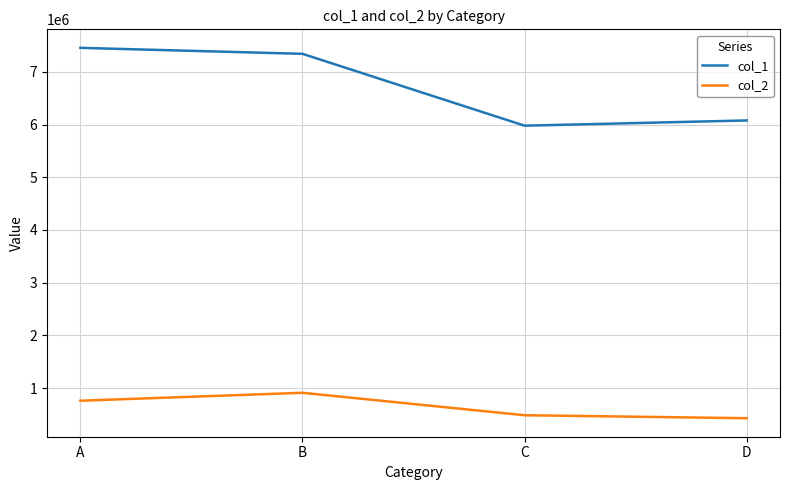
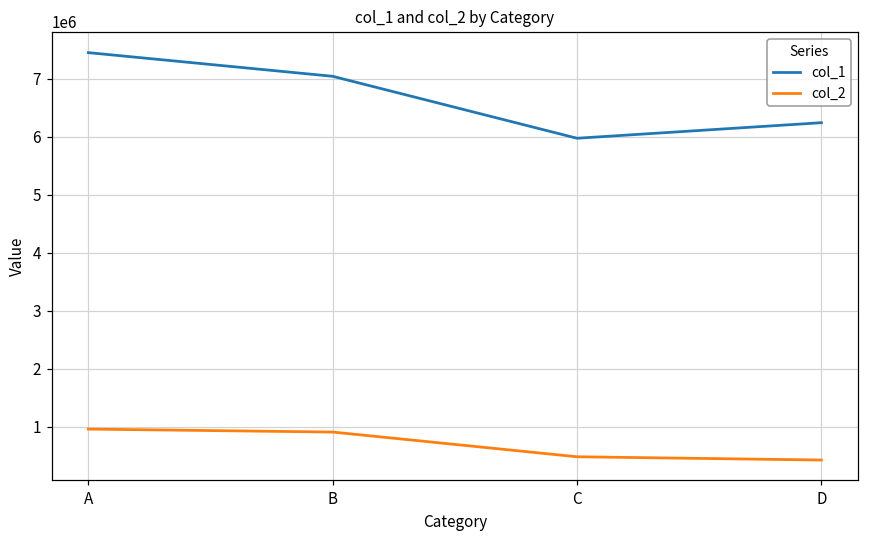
  {
    "col_1": {
      "A": 7500000,
-     "B": 7300000,
+     "B": 7000000,
      "C": 6000000,
-     "D": 6100000
+     "D": 6200000
    },
    "col_2": {
-     "A": 800000,
+     "A": 1000000,
      "B": 900000,
      "C": 500000,
      "D": 400000
    }
  }
